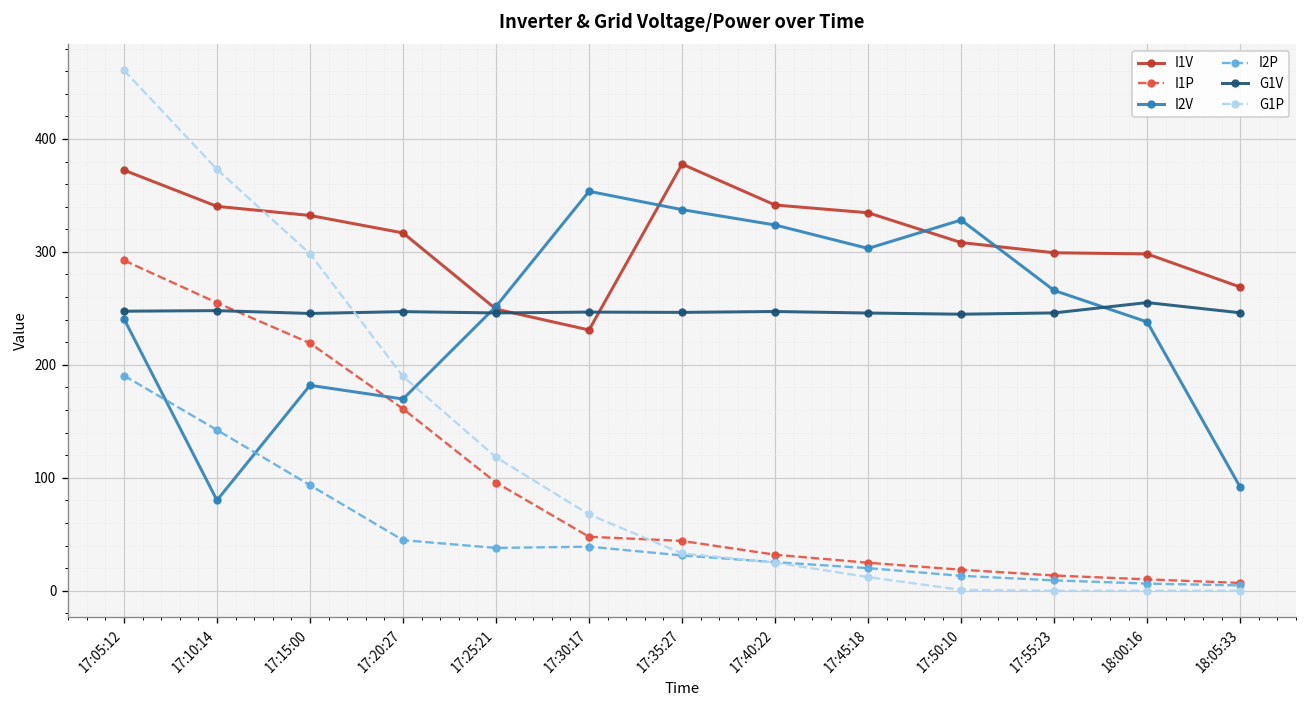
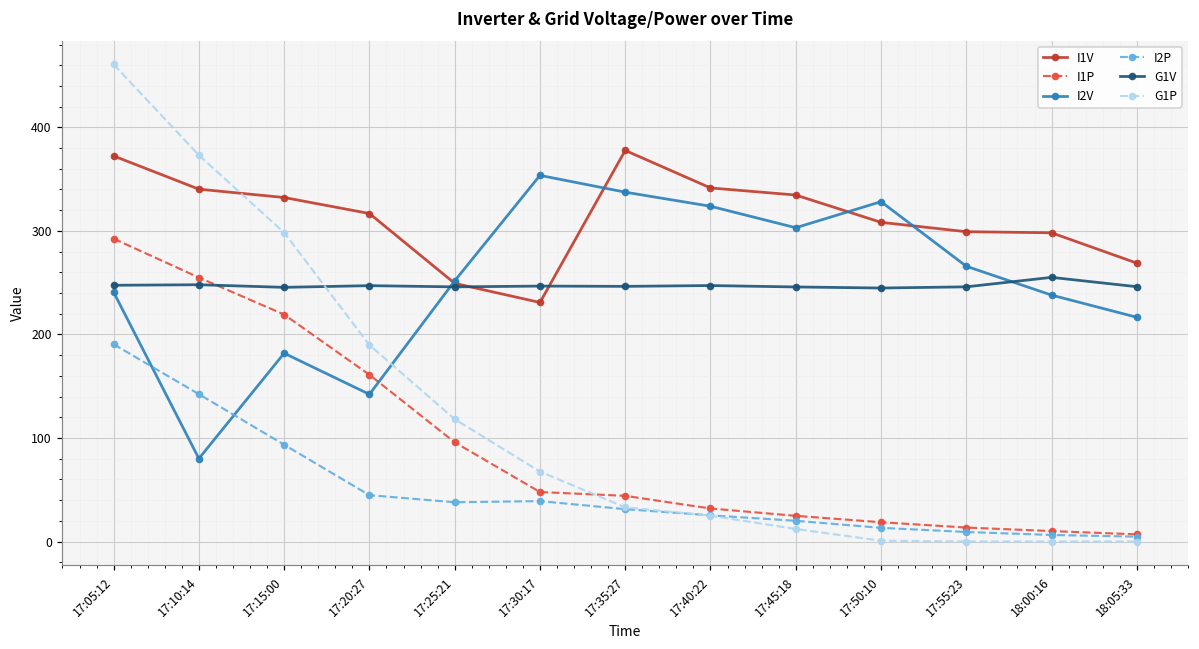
  {
    "I2V": {
      "17:05:12": 240,
      "17:10:14": 80,
      "17:15:00": 180,
-     "17:20:27": 170,
+     "17:20:27": 140,
      "17:30:17": 350,
      "17:35:27": 340,
      "17:40:22": 320,
      "17:45:18": 300,
      "17:50:10": 330,
      "17:55:23": 270,
      "18:00:16": 240,
-     "18:05:33": 90
+     "18:05:33": 220
    },
    "I2P": {
      "17:05:12": 190,
      "17:10:14": 140,
      "17:15:00": 90,
      "17:20:27": 40,
      "17:25:21": 40,
      "17:30:17": 40,
      "17:45:18": 20,
      "17:50:10": 10,
      "17:55:23": 10,
      "18:00:16": 10
    },
    "G1V": {
      "17:05:12": 250,
      "17:10:14": 250,
      "17:15:00": 250,
      "17:20:27": 250,
      "17:25:21": 250,
      "17:30:17": 250,
      "17:35:27": 250,
      "17:40:22": 250,
      "17:45:18": 250,
      "17:50:10": 240,
      "17:55:23": 250,
      "18:00:16": 260,
      "18:05:33": 250
    },
    "G1P": {
      "17:05:12": 460,
      "17:10:14": 370,
      "17:15:00": 300,
      "17:20:27": 190,
      "17:25:21": 120,
      "17:30:17": 70,
      "17:45:18": 10,
      "17:50:10": 0,
      "17:55:23": 0,
      "18:00:16": 0,
      "18:05:33": 0
    }
  }
